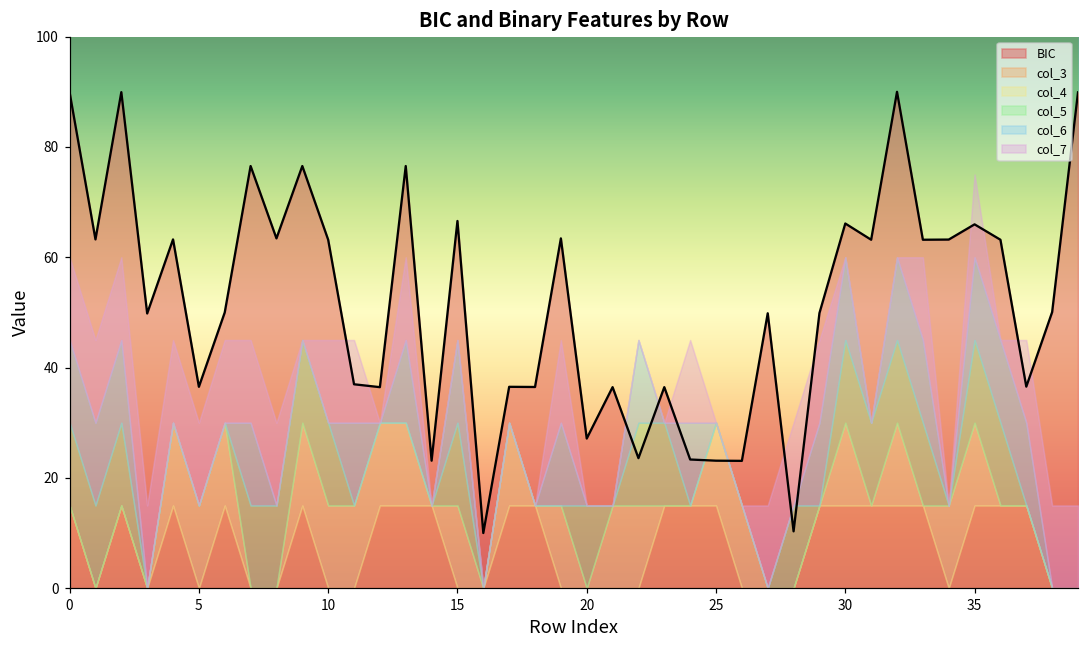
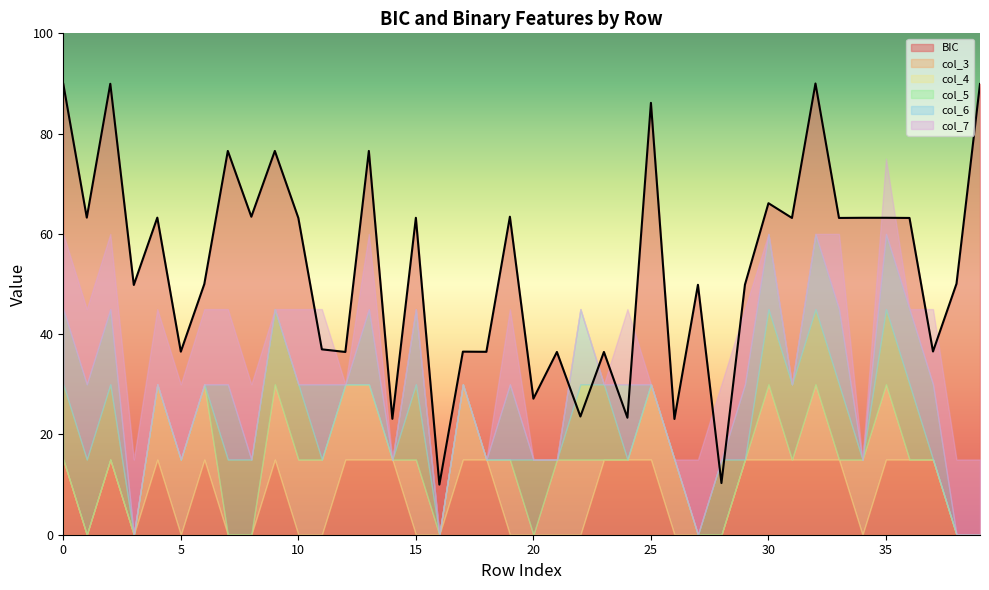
  {
    "BIC": {
      "0": 90,
      "5": 37,
      "10": 63,
-     "15": 67,
+     "15": 63,
      "20": 27,
-     "25": 23,
+     "25": 86,
      "30": 66,
-     "35": 66
+     "35": 63
    }
  }
